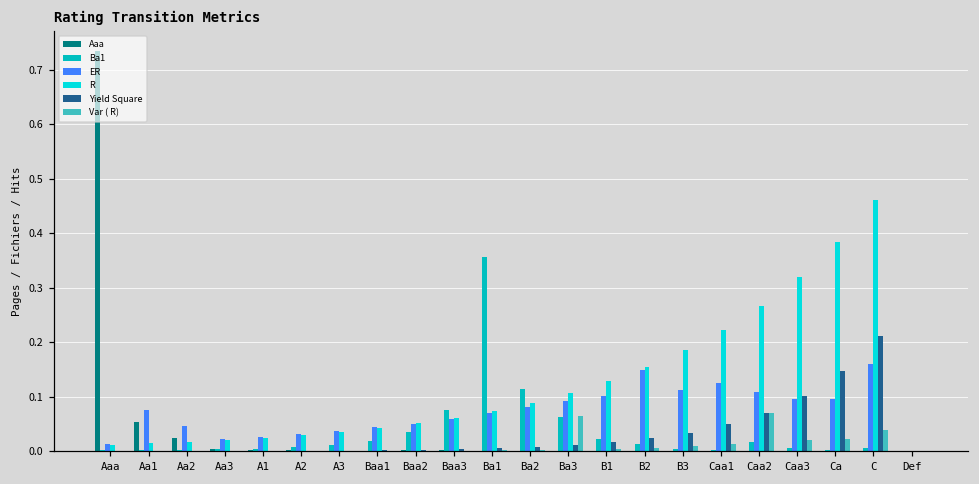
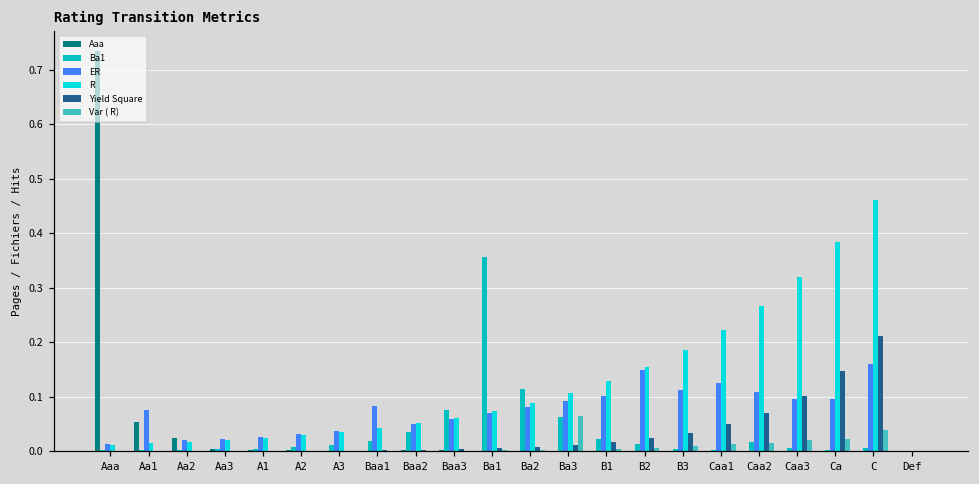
  {
    "ER": {
      "Aaa": 0.01,
      "Aa1": 0.07,
-     "Aa2": 0.05,
+     "Aa2": 0.02,
      "Aa3": 0.02,
      "A1": 0.03,
      "A2": 0.03,
      "A3": 0.04,
-     "Baa1": 0.04,
+     "Baa1": 0.08,
      "Baa2": 0.05,
      "Baa3": 0.06,
      "Ba1": 0.07,
      "Ba2": 0.08,
      "Ba3": 0.09,
      "B1": 0.10,
      "B2": 0.15,
      "B3": 0.11,
      "Caa1": 0.13,
      "Caa2": 0.11,
      "Caa3": 0.10,
      "Ca": 0.10,
      "C": 0.16,
      "Def": 0.00
    },
    "Var ( R)": {
      "Ba3": 0.07,
      "B1": 0.01,
      "B2": 0.01,
      "B3": 0.01,
      "Caa1": 0.01,
-     "Caa2": 0.07,
+     "Caa2": 0.02,
      "Caa3": 0.02,
      "Ca": 0.02,
      "C": 0.04,
      "Def": 0.00
    }
  }
